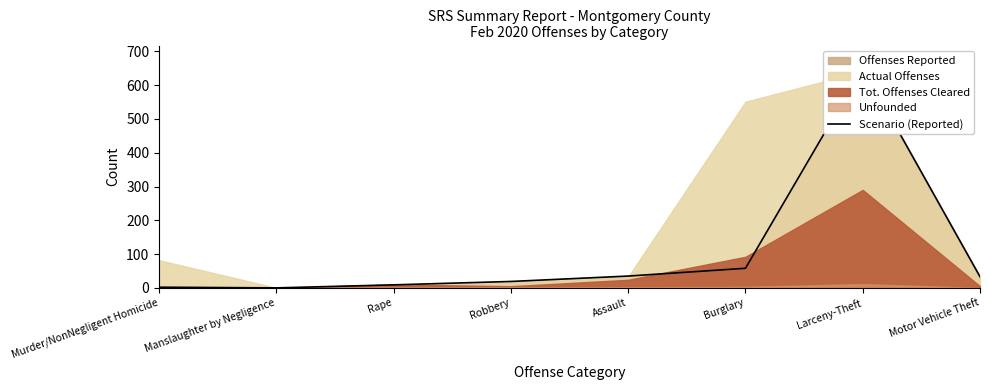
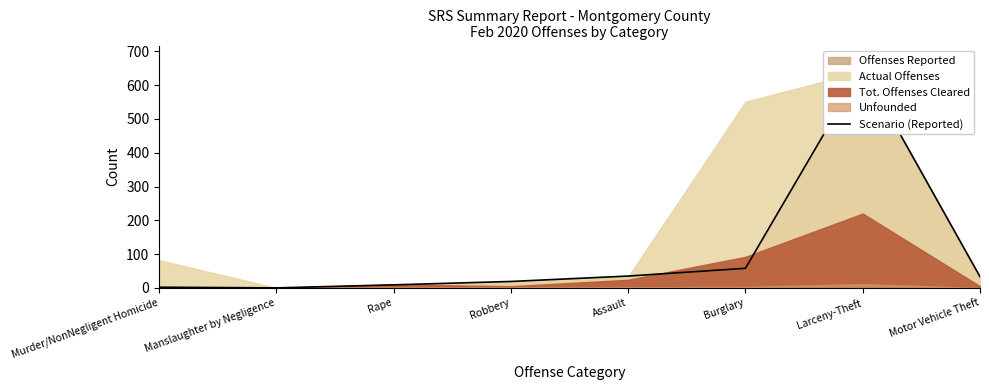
  {
    "Actual Offenses": {
      "Murder/NonNegligent Homicide": 80,
      "Burglary": 550
    },
    "Tot. Offenses Cleared": {
      "Assault": 20,
      "Burglary": 90,
-     "Larceny-Theft": 290
+     "Larceny-Theft": 220
    }
  }
